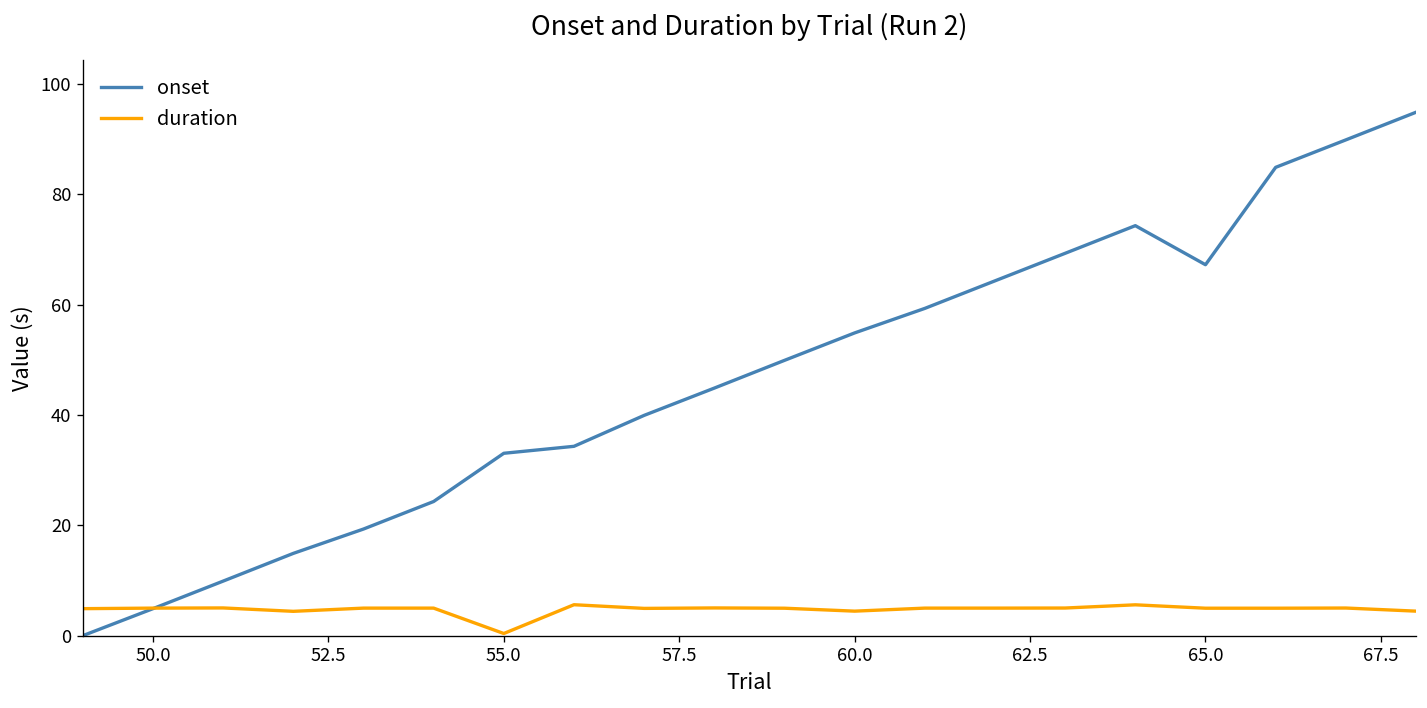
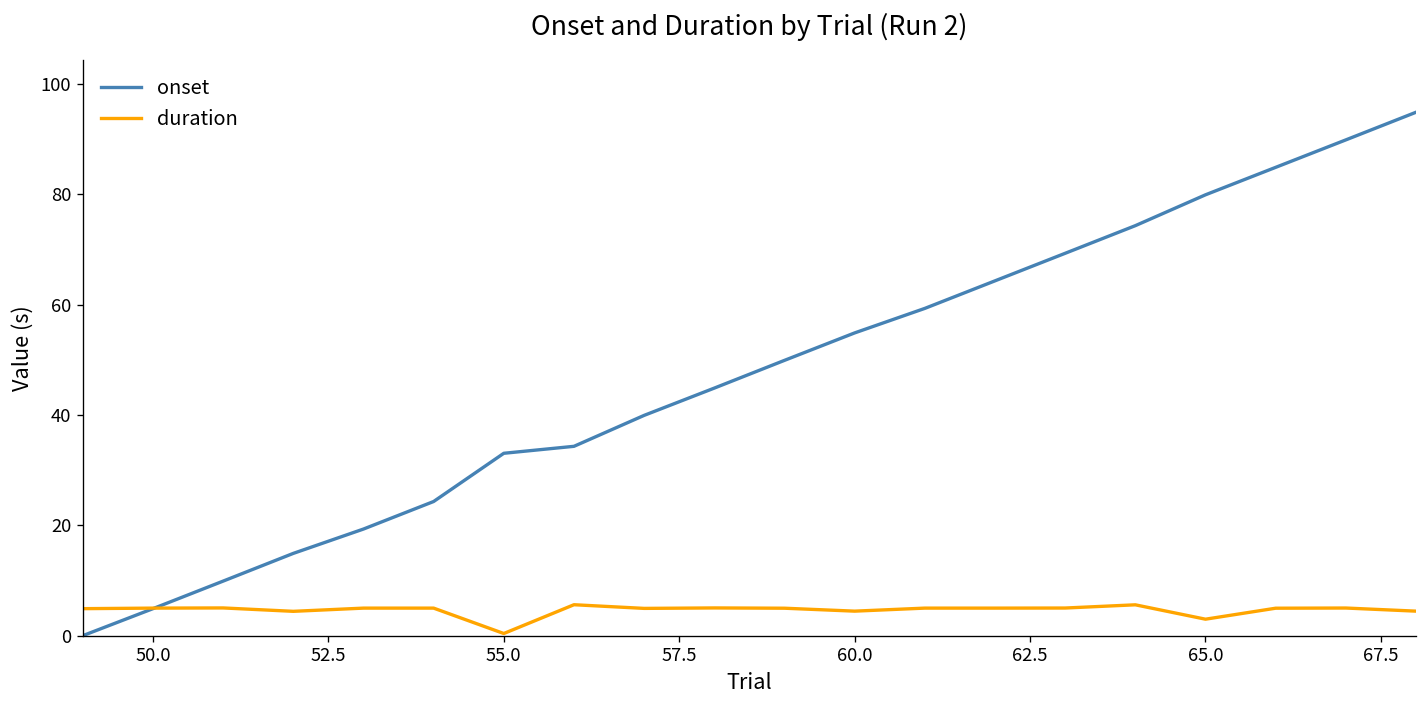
  {
    "onset": {
      "55.0": 33,
      "60.0": 55,
-     "65.0": 67
+     "65.0": 80
    },
    "duration": {
      "55.0": 0,
      "60.0": 4,
-     "65.0": 5
+     "65.0": 3
    }
  }
